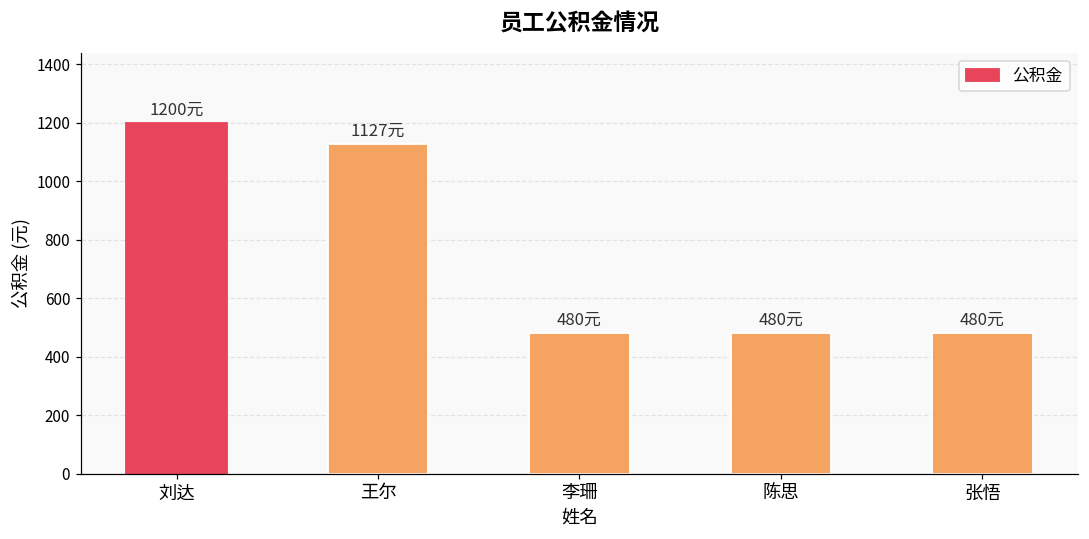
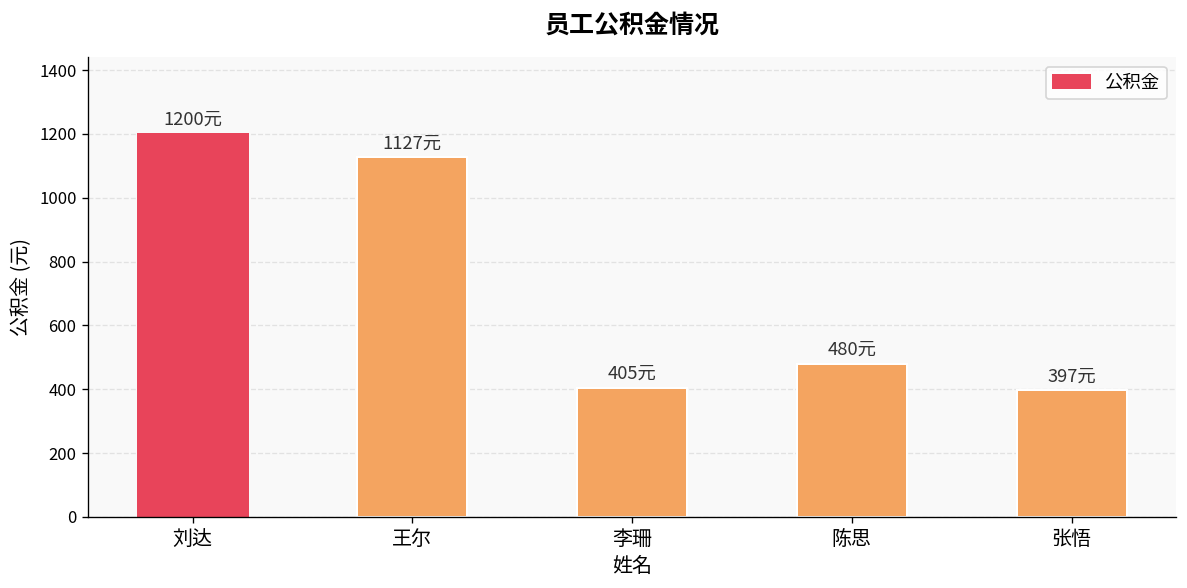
  {
    "刘达": "1200元",
    "王尔": "1127元",
-   "李珊": "480元",
+   "李珊": "405元",
    "陈思": "480元",
-   "张悟": "480元"
+   "张悟": "397元"
  }
